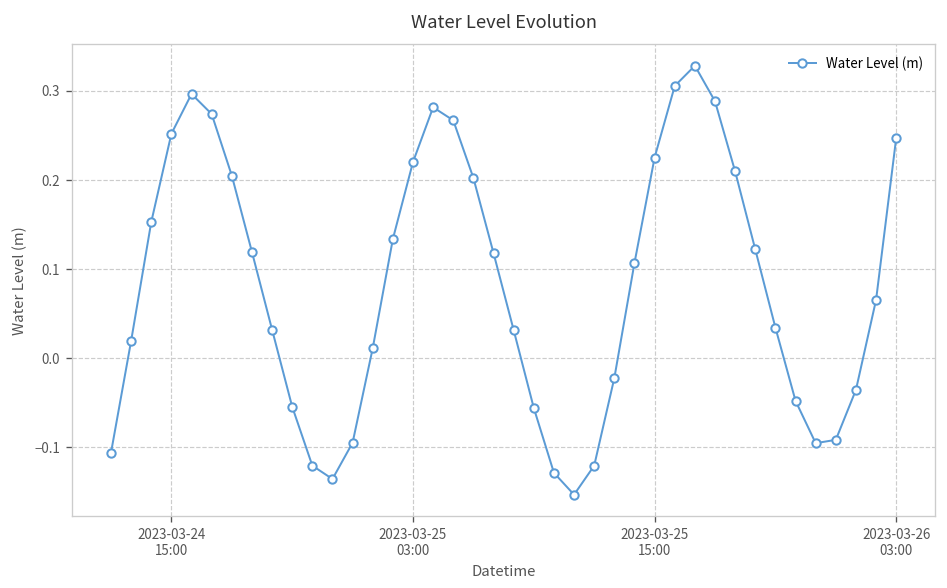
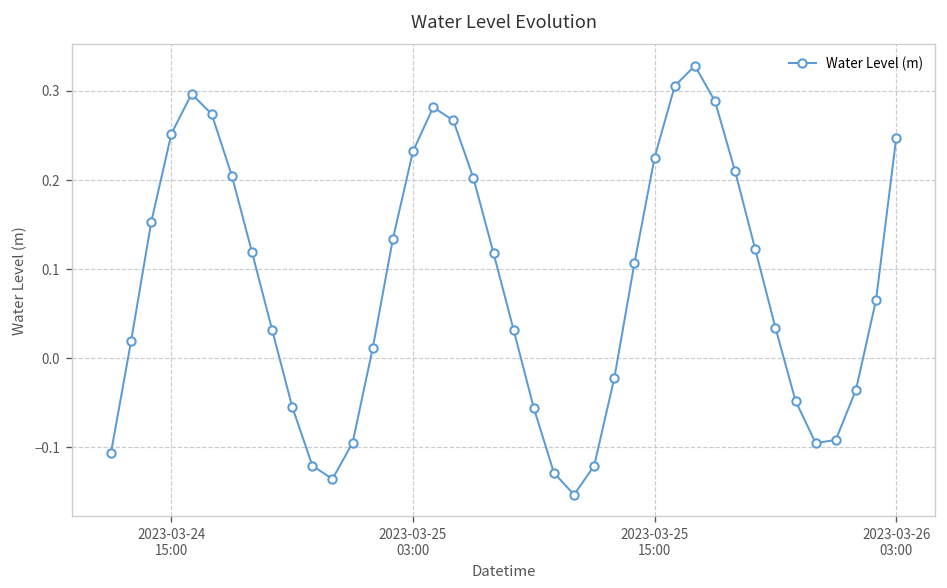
  {
    "2023-03-24 15:00": 0.25,
-   "2023-03-25 03:00": 0.22,
+   "2023-03-25 03:00": 0.23,
    "2023-03-25 15:00": 0.23,
    "2023-03-26 03:00": 0.25
  }
